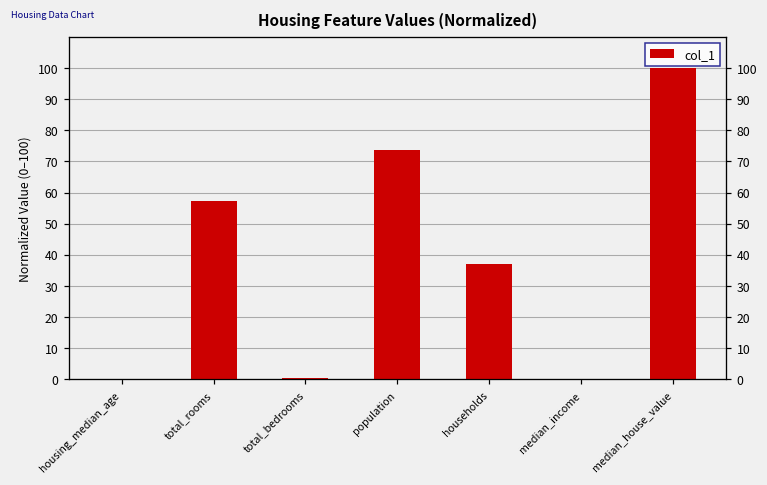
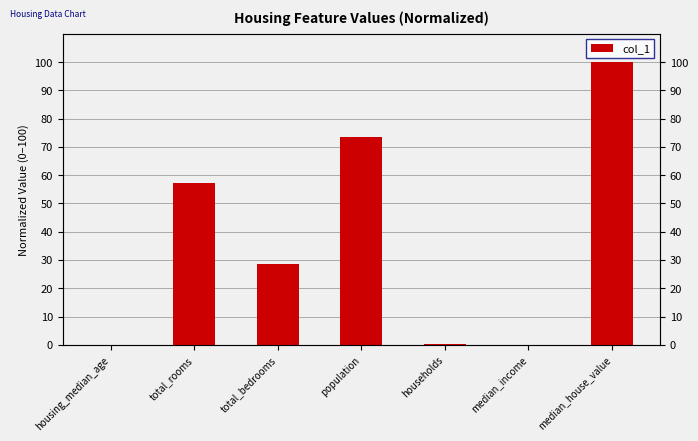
  {
    "total_rooms": 57,
-   "total_bedrooms": 0,
+   "total_bedrooms": 29,
    "population": 74,
-   "households": 37,
+   "households": 0,
    "median_income": 0,
    "median_house_value": 100
  }
